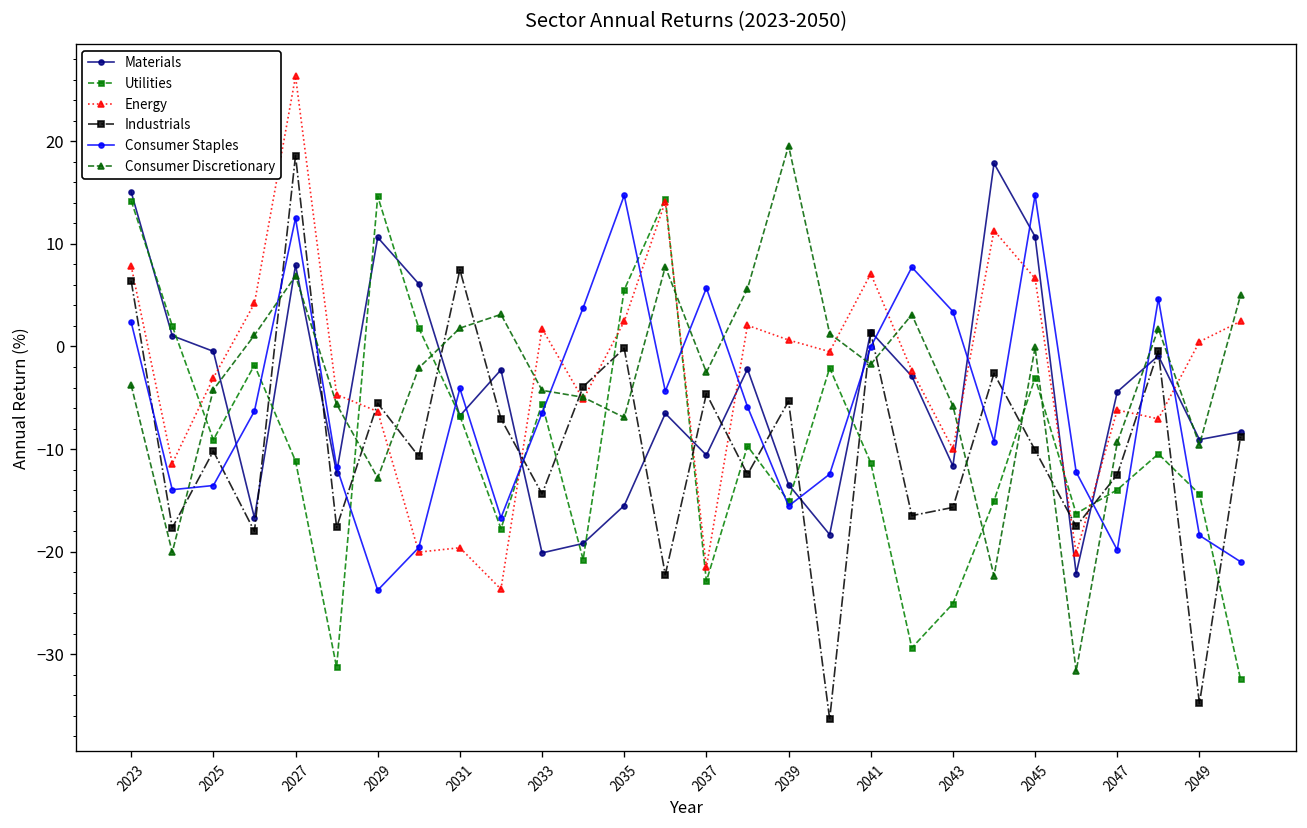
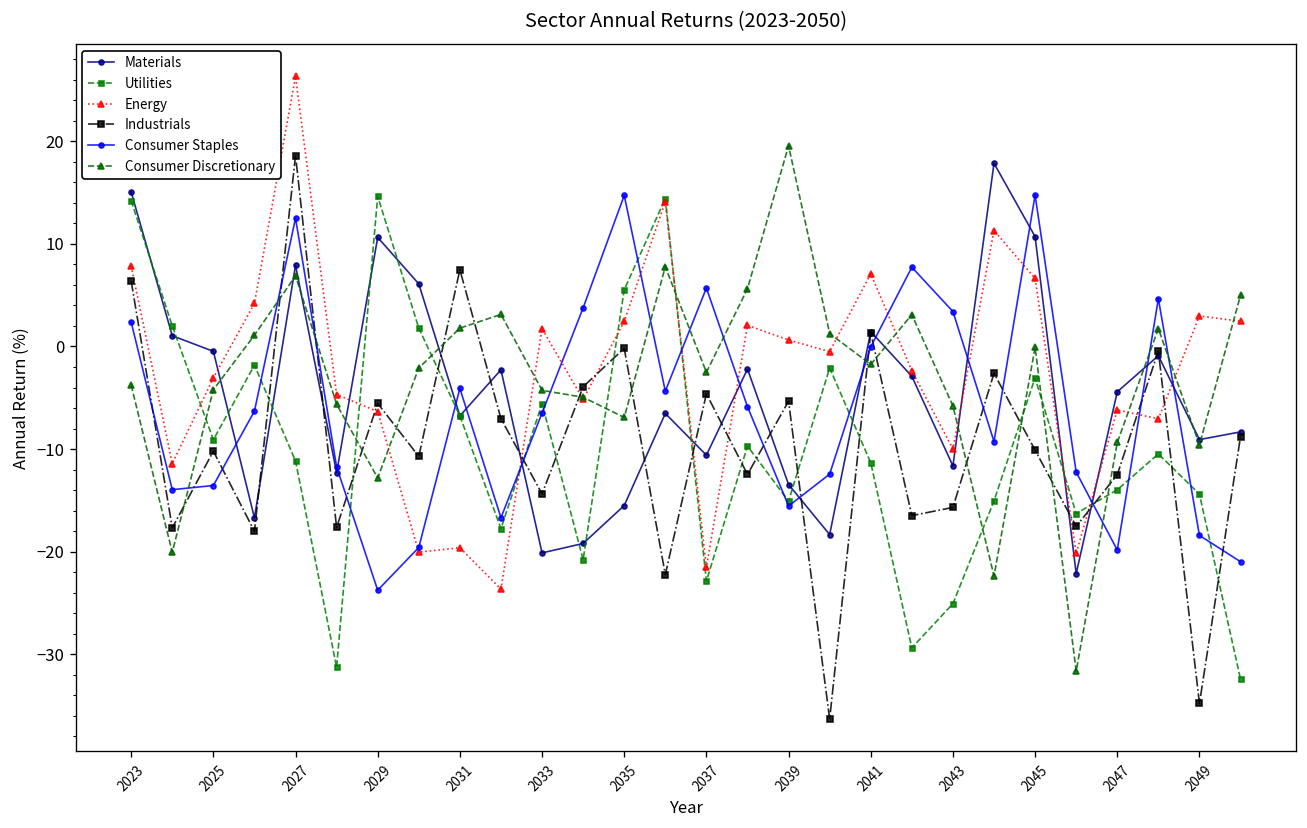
  {
    "Materials": {
      "2023": 15,
      "2025": 0,
      "2027": 8,
      "2029": 11,
      "2033": -20,
      "2035": -16,
      "2037": -11,
      "2039": -13,
      "2043": -12,
      "2045": 11,
      "2047": -4,
      "2049": -9
    },
    "Energy": {
      "2023": 8,
      "2025": -3,
      "2027": 26,
      "2029": -6,
      "2031": -20,
      "2033": 2,
      "2035": 2,
      "2037": -22,
      "2039": 1,
      "2041": 7,
      "2043": -10,
      "2045": 7,
      "2047": -6,
-     "2049": 0
+     "2049": 3
    },
    "Industrials": {
      "2023": 6,
      "2025": -10,
      "2027": 19,
      "2029": -6,
      "2031": 7,
      "2033": -14,
      "2035": 0,
      "2037": -5,
      "2039": -5,
      "2043": -16,
      "2045": -10,
      "2047": -13,
      "2049": -35
    },
    "Consumer Staples": {
      "2023": 2,
      "2025": -14,
      "2027": 13,
      "2029": -24,
      "2031": -4,
      "2033": -6,
      "2035": 15,
      "2037": 6,
      "2039": -16,
      "2041": 0,
      "2043": 3,
      "2045": 15,
      "2047": -20,
      "2049": -18
    }
  }
